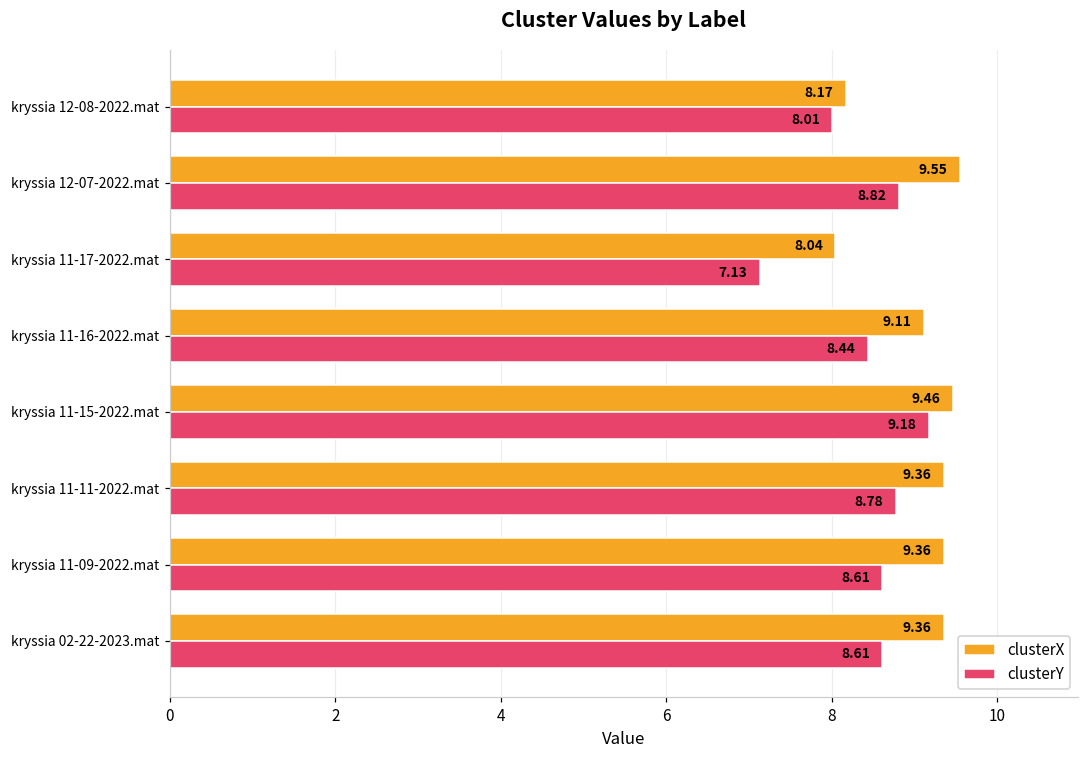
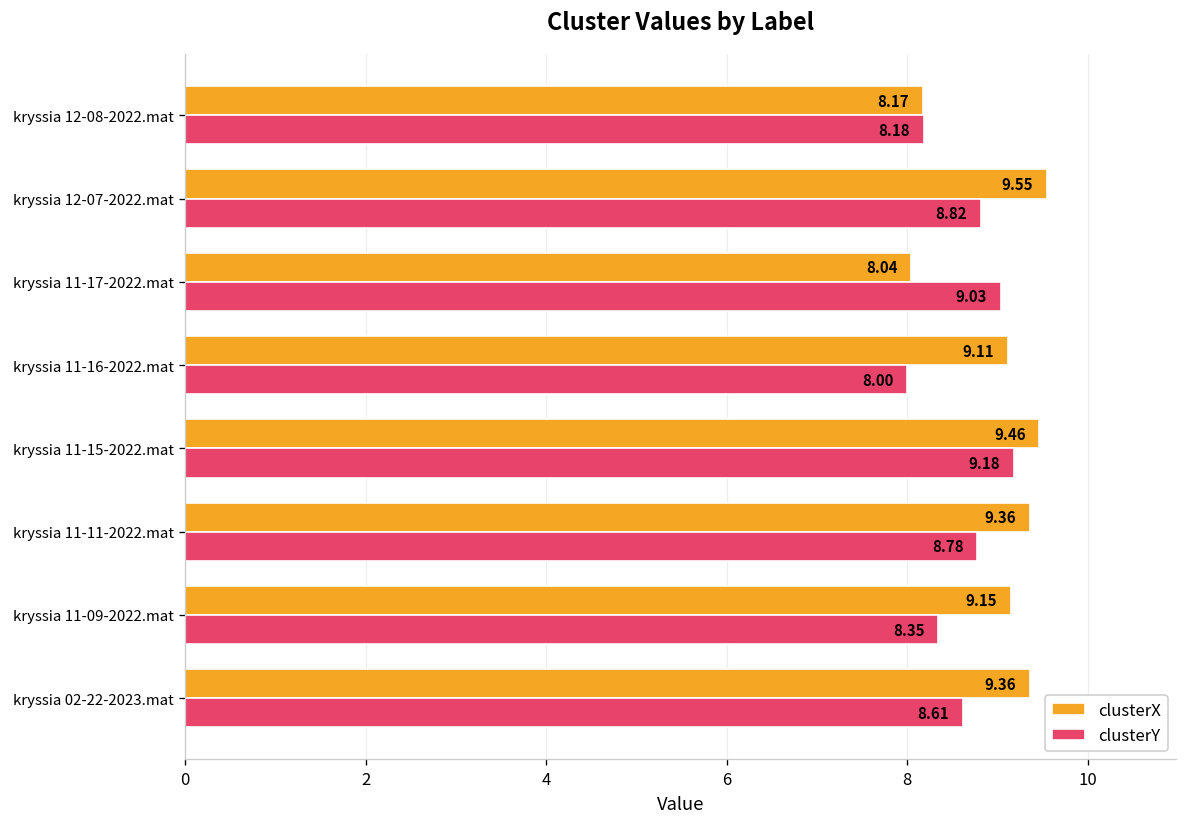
  {
    "clusterX": {
      "kryssia 12-08-2022.mat": 8.17,
      "kryssia 12-07-2022.mat": 9.55,
      "kryssia 11-17-2022.mat": 8.04,
      "kryssia 11-16-2022.mat": 9.11,
      "kryssia 11-15-2022.mat": 9.46,
      "kryssia 11-11-2022.mat": 9.36,
-     "kryssia 11-09-2022.mat": 9.36,
+     "kryssia 11-09-2022.mat": 9.15,
      "kryssia 02-22-2023.mat": 9.36
    },
    "clusterY": {
-     "kryssia 12-08-2022.mat": 8.01,
+     "kryssia 12-08-2022.mat": 8.18,
      "kryssia 12-07-2022.mat": 8.82,
-     "kryssia 11-17-2022.mat": 7.13,
-     "kryssia 11-16-2022.mat": 8.44,
+     "kryssia 11-17-2022.mat": 9.03,
+     "kryssia 11-16-2022.mat": 8.00,
      "kryssia 11-15-2022.mat": 9.18,
      "kryssia 11-11-2022.mat": 8.78,
-     "kryssia 11-09-2022.mat": 8.61,
+     "kryssia 11-09-2022.mat": 8.35,
      "kryssia 02-22-2023.mat": 8.61
    }
  }
